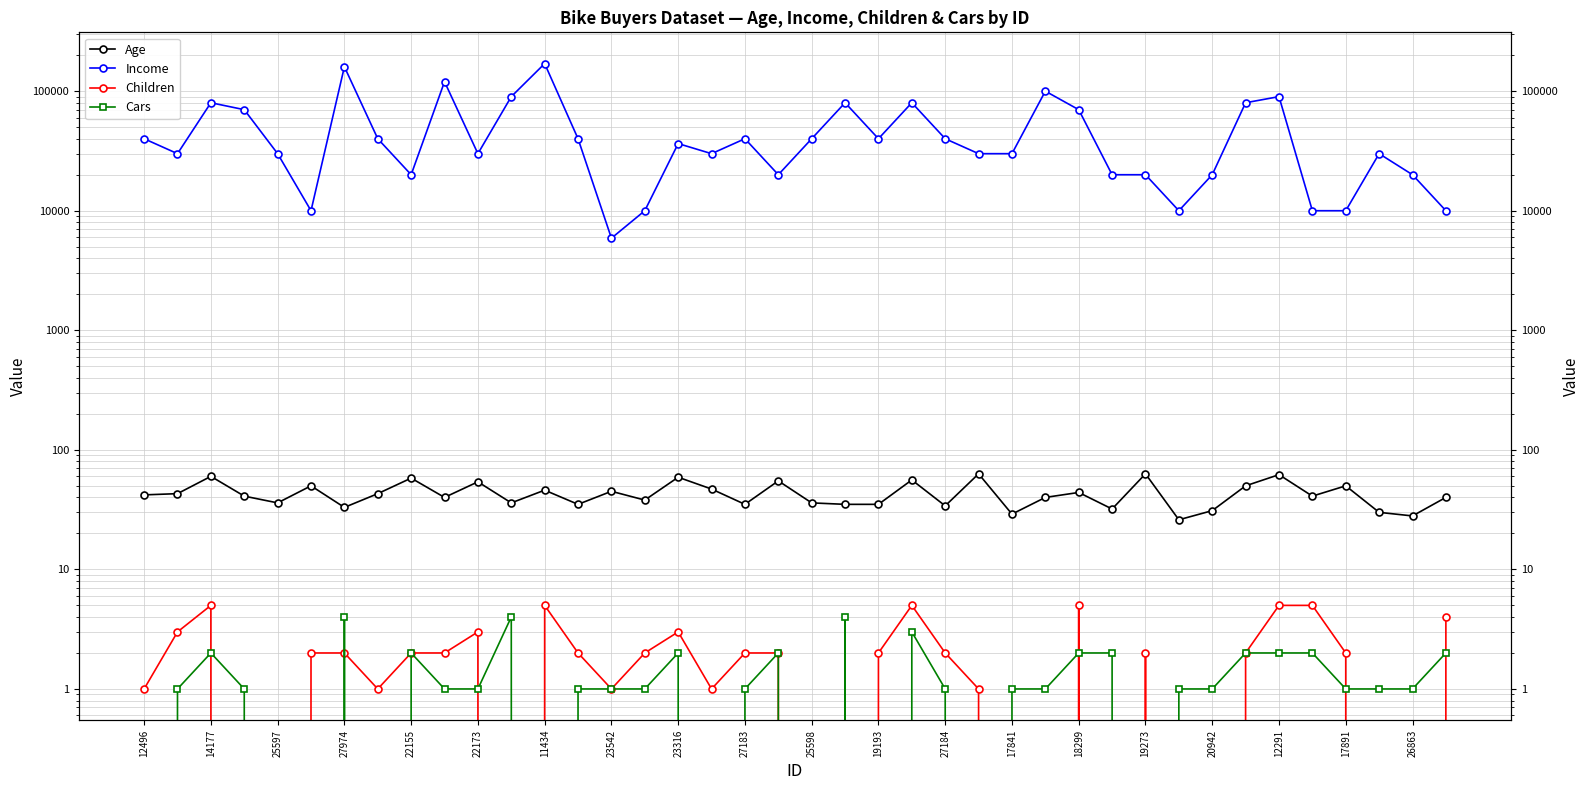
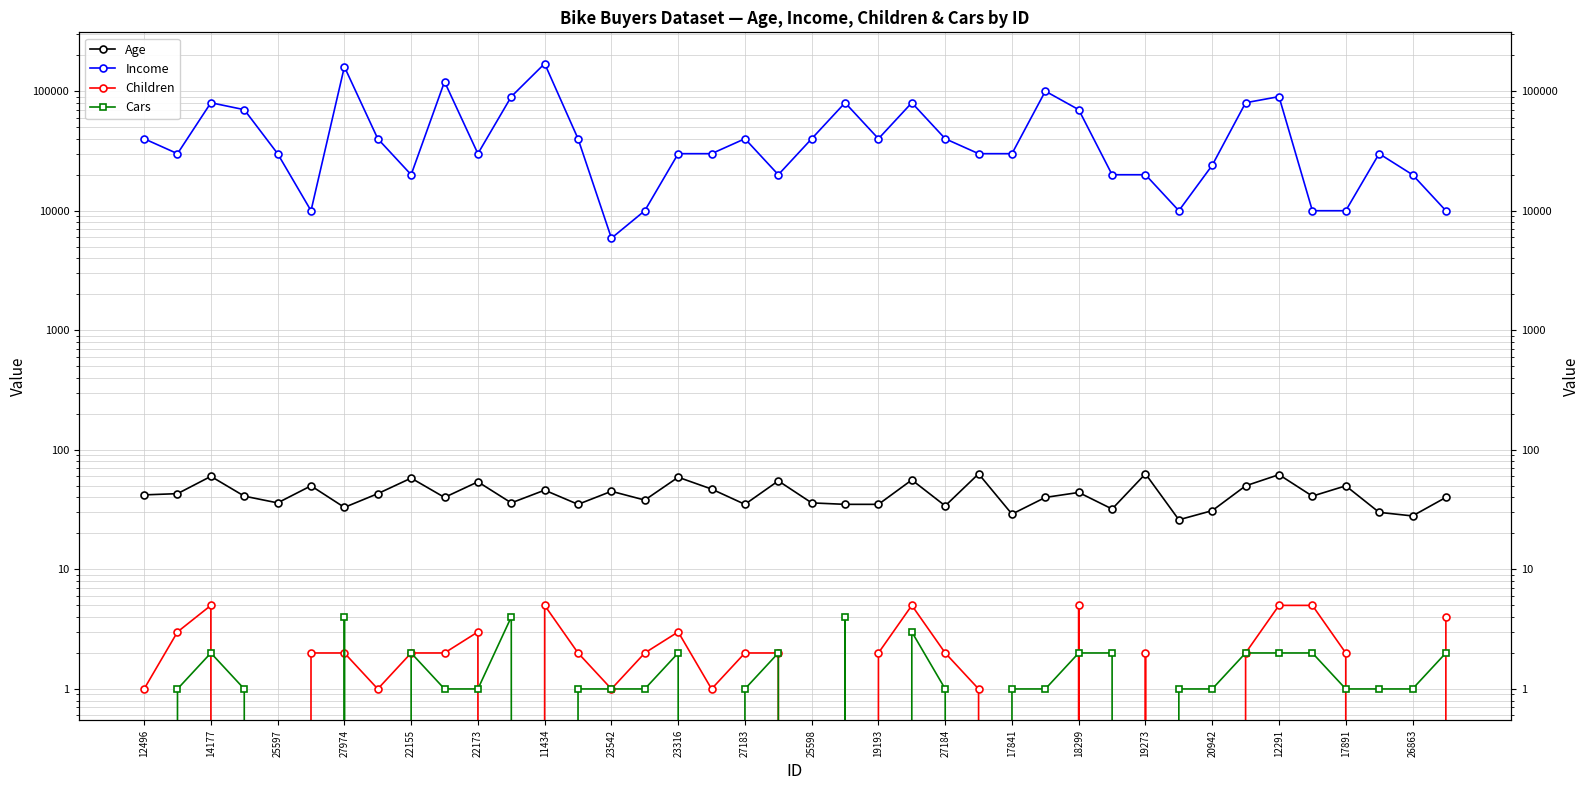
  {
    "Age": {
      "12496": 42,
      "14177": 60,
      "25597": 36,
      "27974": 33,
      "22155": 60,
      "22173": 50,
      "11434": 46,
      "23542": 45,
      "23316": 60,
      "27183": 35,
      "25598": 36,
      "19193": 35,
      "27184": 34,
      "17841": 29,
      "18299": 44,
      "19273": 60,
      "20942": 31,
      "12291": 60,
      "17891": 50,
      "26863": 28
    },
    "Income": {
      "12496": 40000,
      "14177": 80000,
      "25597": 30000,
      "27974": 160000,
      "22155": 20000,
      "22173": 30000,
      "11434": 170000,
      "23542": 6000,
-     "23316": 36000,
+     "23316": 30000,
      "27183": 40000,
      "25598": 40000,
      "19193": 40000,
      "27184": 40000,
      "17841": 30000,
      "18299": 70000,
      "19273": 20000,
-     "20942": 20000,
+     "20942": 24000,
      "12291": 90000,
      "17891": 10000,
      "26863": 20000
    },
    "Children": {
      "12496": 1,
      "14177": 5,
      "27974": 2,
      "22173": 3,
      "11434": 5,
      "23316": 3,
      "27183": 2,
      "19193": 2,
      "27184": 2,
      "18299": 5,
      "19273": 2,
      "12291": 5,
      "17891": 2
    },
    "Cars": {
      "14177": 2,
      "27974": 4,
      "22173": 1,
      "23316": 2,
      "27183": 1,
      "27184": 1,
      "17841": 1,
      "18299": 2,
      "20942": 1,
      "12291": 2,
      "17891": 1,
      "26863": 1
    }
  }
